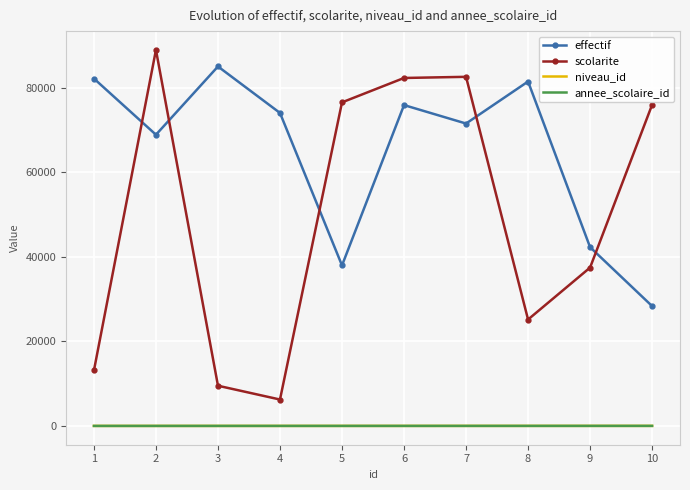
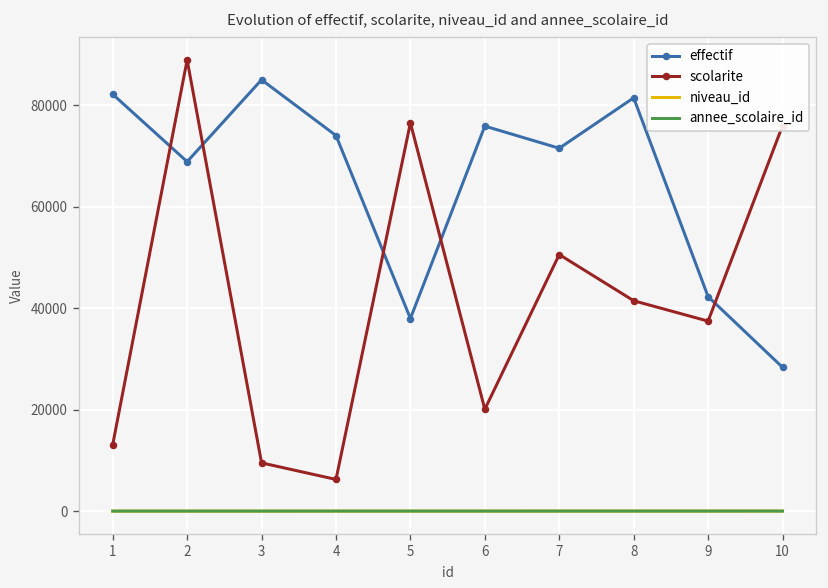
  {
    "effectif": {
      "1": 82000,
      "2": 69000,
      "3": 85000,
      "4": 74000,
      "5": 38000,
      "6": 76000,
      "7": 72000,
      "8": 82000,
      "9": 42000,
      "10": 28000
    },
    "scolarite": {
      "1": 13000,
      "2": 89000,
      "3": 10000,
      "4": 6000,
      "5": 77000,
-     "6": 82000,
-     "7": 83000,
-     "8": 25000,
+     "6": 20000,
+     "7": 51000,
+     "8": 41000,
      "9": 37000,
      "10": 76000
    },
    "annee_scolaire_id": {
      "1": 0,
      "2": 0,
      "3": 0,
      "4": 0,
      "5": 0,
      "6": 0,
      "7": 0,
      "8": 0,
      "9": 0,
      "10": 0
    }
  }
